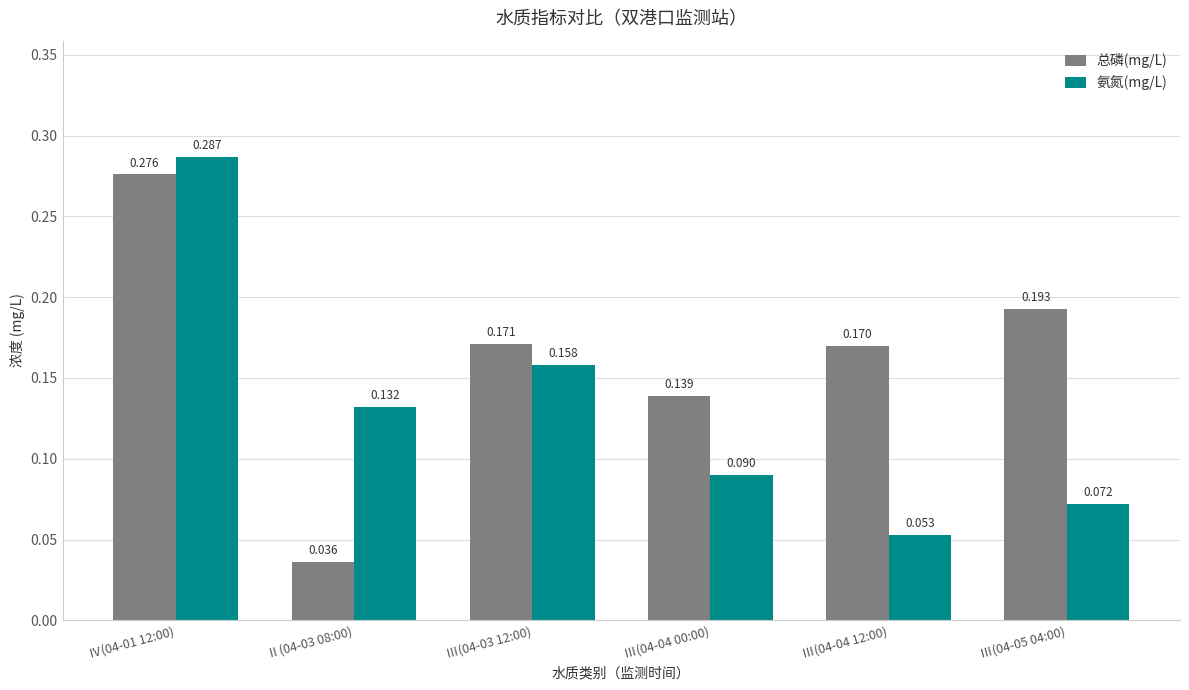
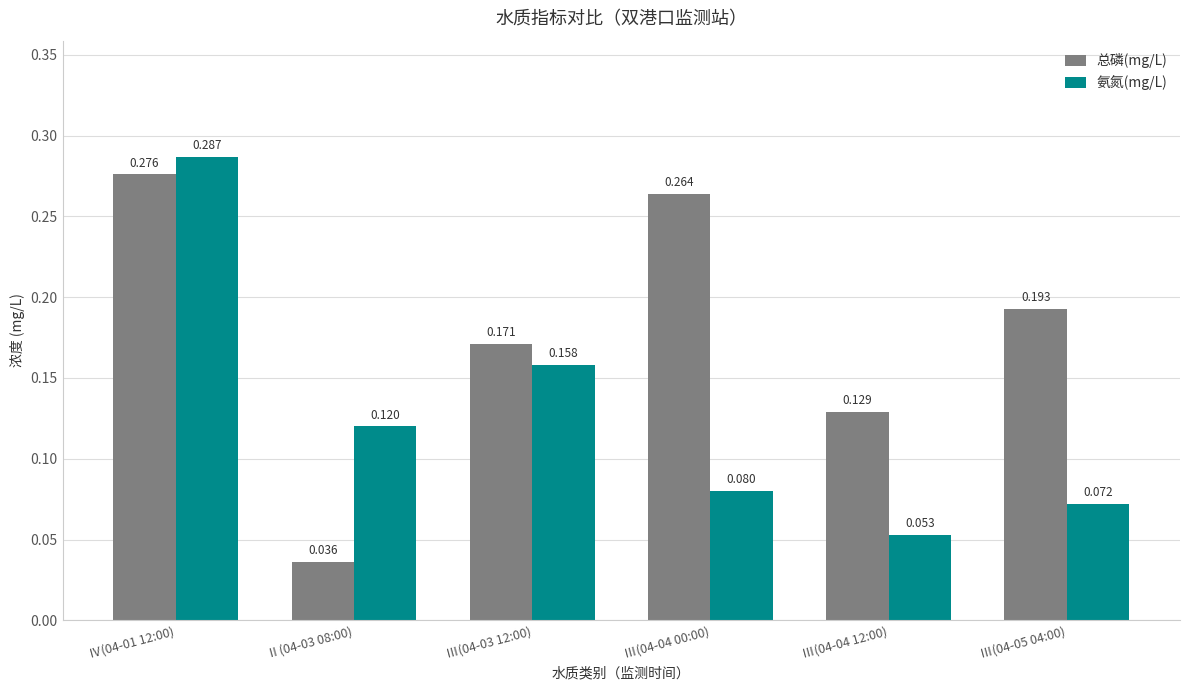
  {
    "总磷(mg/L)": {
      "Ⅳ(04-01 12:00)": 0.276,
      "Ⅱ(04-03 08:00)": 0.036,
      "Ⅲ(04-03 12:00)": 0.171,
-     "Ⅲ(04-04 00:00)": 0.139,
-     "Ⅲ(04-04 12:00)": 0.170,
+     "Ⅲ(04-04 00:00)": 0.264,
+     "Ⅲ(04-04 12:00)": 0.129,
      "Ⅲ(04-05 04:00)": 0.193
    },
    "氨氮(mg/L)": {
      "Ⅳ(04-01 12:00)": 0.287,
-     "Ⅱ(04-03 08:00)": 0.132,
+     "Ⅱ(04-03 08:00)": 0.120,
      "Ⅲ(04-03 12:00)": 0.158,
-     "Ⅲ(04-04 00:00)": 0.090,
+     "Ⅲ(04-04 00:00)": 0.080,
      "Ⅲ(04-04 12:00)": 0.053,
      "Ⅲ(04-05 04:00)": 0.072
    }
  }
